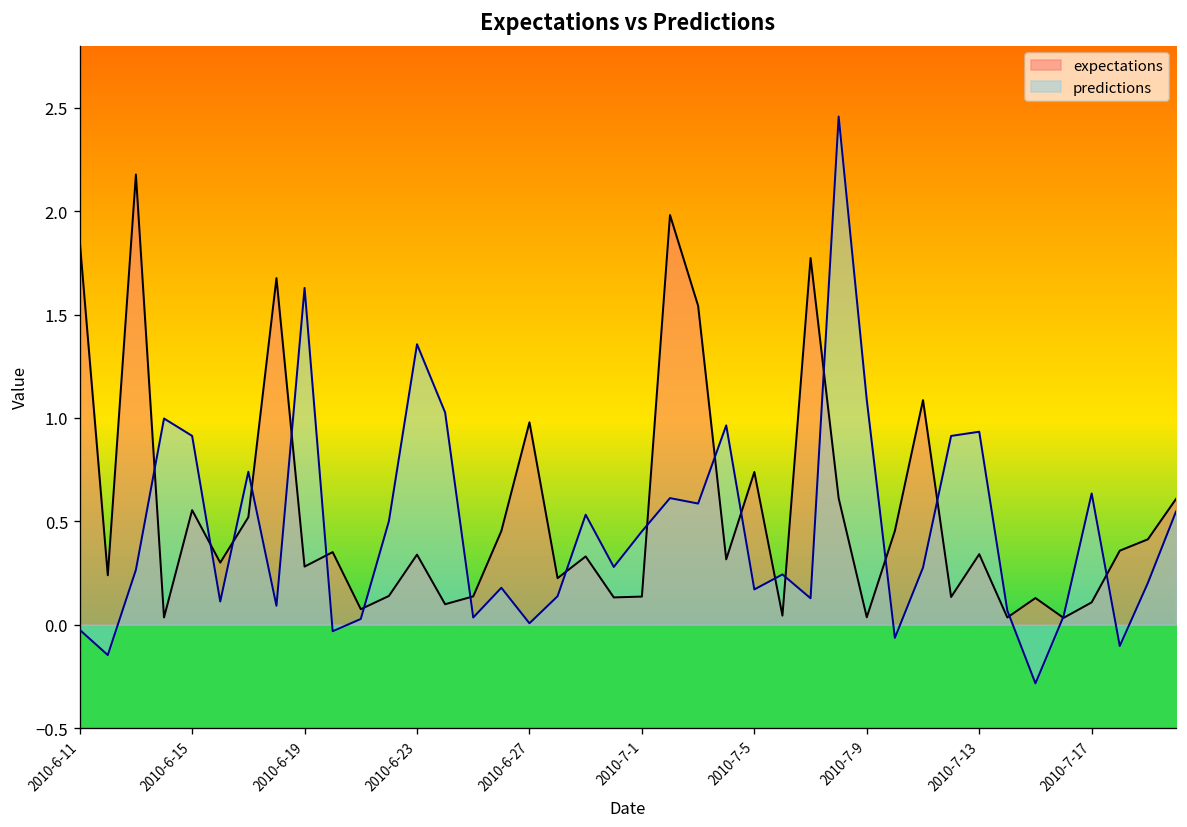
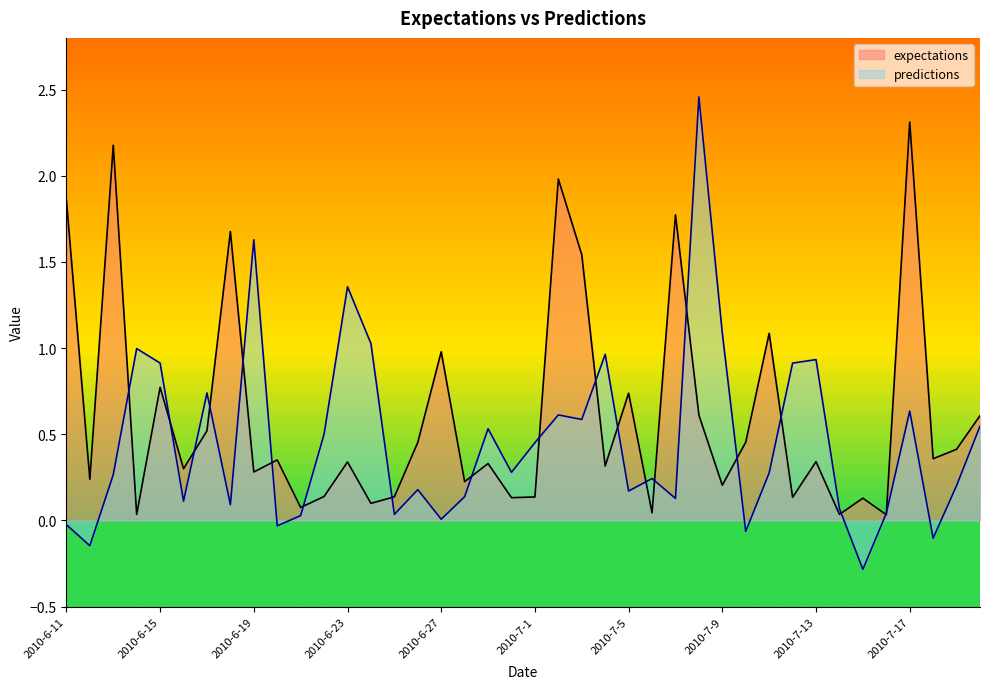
  {
    "expectations": {
      "2010-6-11": 1.86,
-     "2010-6-15": 0.55,
+     "2010-6-15": 0.77,
      "2010-6-19": 0.28,
      "2010-6-23": 0.34,
      "2010-6-27": 0.98,
      "2010-7-1": 0.14,
      "2010-7-5": 0.74,
-     "2010-7-9": 0.04,
+     "2010-7-9": 0.20,
      "2010-7-13": 0.34,
-     "2010-7-17": 0.11
+     "2010-7-17": 2.31
    }
  }
